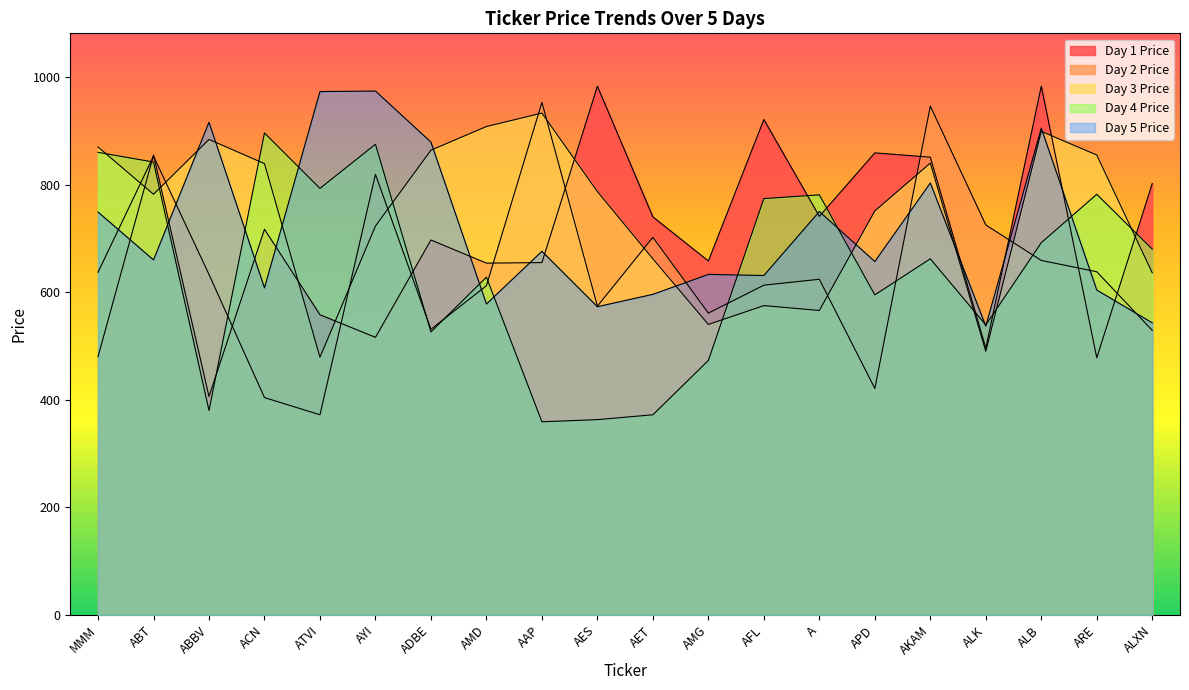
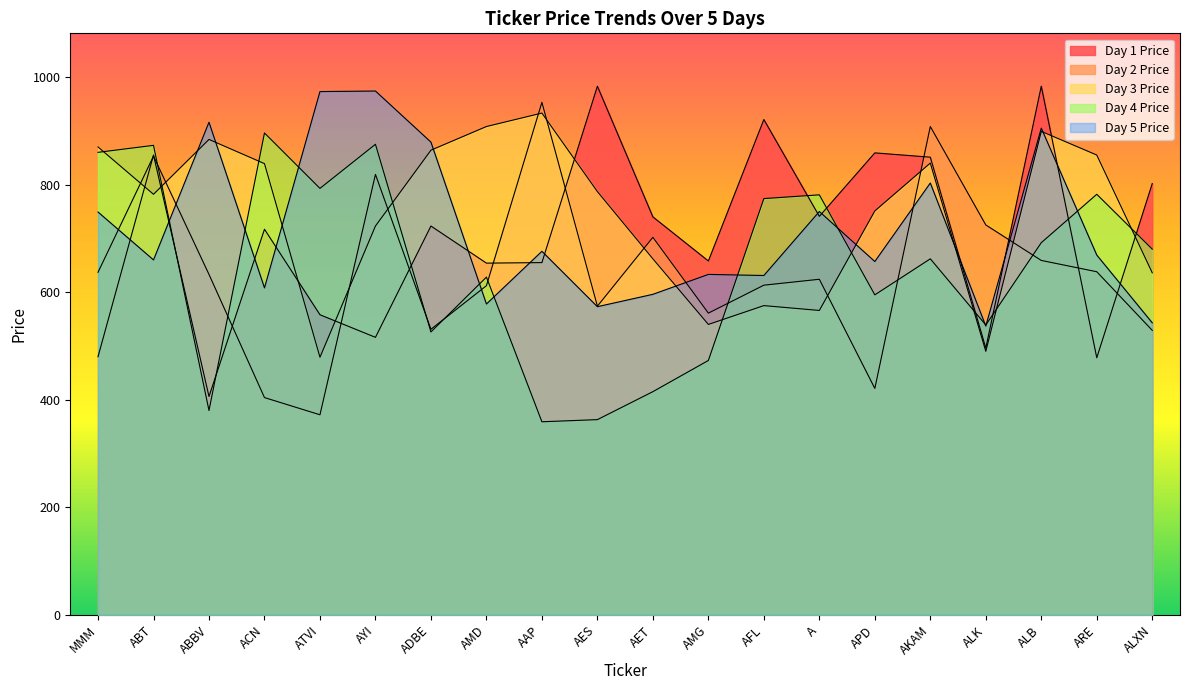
  {
    "Day 1 Price": {
      "MMM": 480,
      "ABBV": 410,
      "ACN": 720,
      "ATVI": 560,
      "AYI": 520,
-     "ADBE": 700,
+     "ADBE": 720,
      "AMD": 650,
      "AAP": 660,
      "AES": 980,
      "AET": 740,
      "AMG": 660,
      "AFL": 920,
      "A": 740,
      "APD": 860,
      "AKAM": 850,
      "ALK": 500,
      "ALB": 980,
      "ARE": 480,
      "ALXN": 800
    },
    "Day 2 Price": {
      "MMM": 640,
      "ABBV": 630,
      "ACN": 400,
      "ATVI": 370,
      "AYI": 820,
      "ADBE": 530,
      "AMD": 610,
      "AAP": 950,
      "AET": 700,
      "AMG": 560,
      "AFL": 610,
      "A": 620,
      "APD": 420,
-     "AKAM": 950,
+     "AKAM": 910,
      "ALK": 730,
      "ALB": 660,
      "ARE": 640,
      "ALXN": 530
    },
    "Day 3 Price": {
      "MMM": 870,
      "ABT": 780,
      "ABBV": 880,
      "ACN": 840,
      "ATVI": 480,
      "AYI": 720,
      "ADBE": 860,
      "AMD": 910,
      "AAP": 930,
      "AES": 790,
      "AET": 660,
      "AMG": 540,
      "AFL": 580,
      "A": 570,
      "APD": 750,
      "AKAM": 840,
      "ALK": 490,
      "ALB": 900,
      "ARE": 860,
      "ALXN": 640
    },
    "Day 4 Price": {
      "MMM": 860,
-     "ABT": 840,
+     "ABT": 870,
      "ABBV": 380,
      "ACN": 900,
      "ATVI": 790,
      "AYI": 880,
      "ADBE": 530,
      "AMD": 630,
      "AAP": 360,
      "AES": 360,
-     "AET": 370,
+     "AET": 420,
      "AMG": 470,
      "AFL": 770,
      "A": 780,
      "APD": 600,
      "AKAM": 660,
      "ALB": 690,
      "ARE": 780,
      "ALXN": 680
    },
    "Day 5 Price": {
      "MMM": 750,
      "ABT": 660,
      "ABBV": 920,
      "ACN": 610,
      "ATVI": 970,
      "AYI": 970,
      "ADBE": 880,
      "AMD": 580,
      "AAP": 680,
      "AET": 600,
      "AMG": 630,
      "AFL": 630,
      "A": 750,
      "APD": 660,
      "AKAM": 800,
      "ALB": 910,
-     "ARE": 600,
+     "ARE": 670,
      "ALXN": 540
    }
  }
